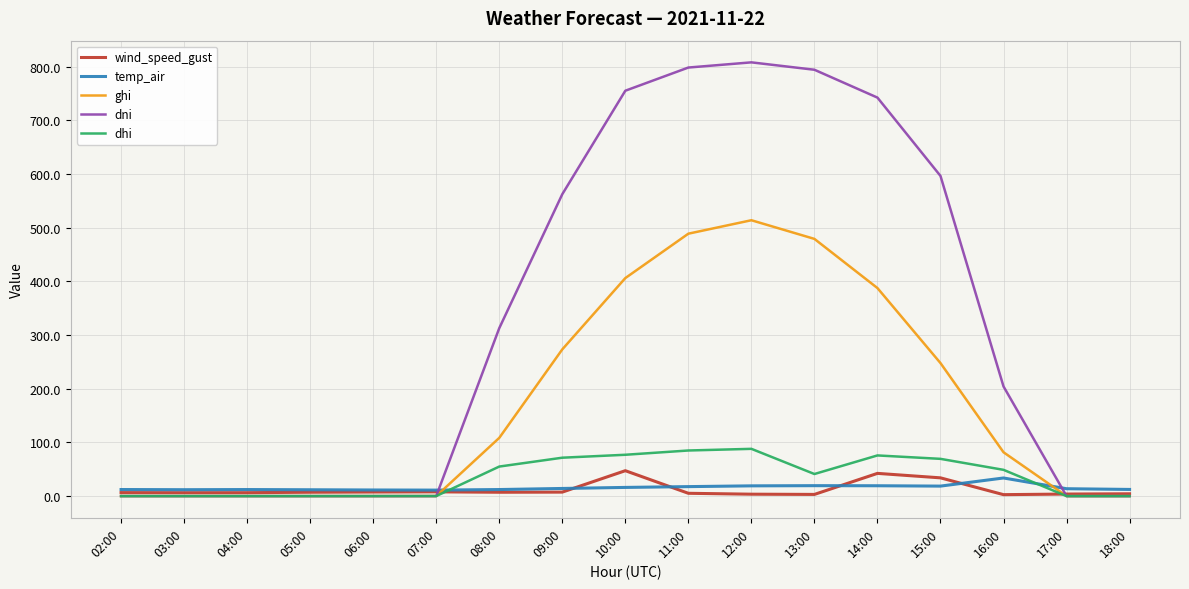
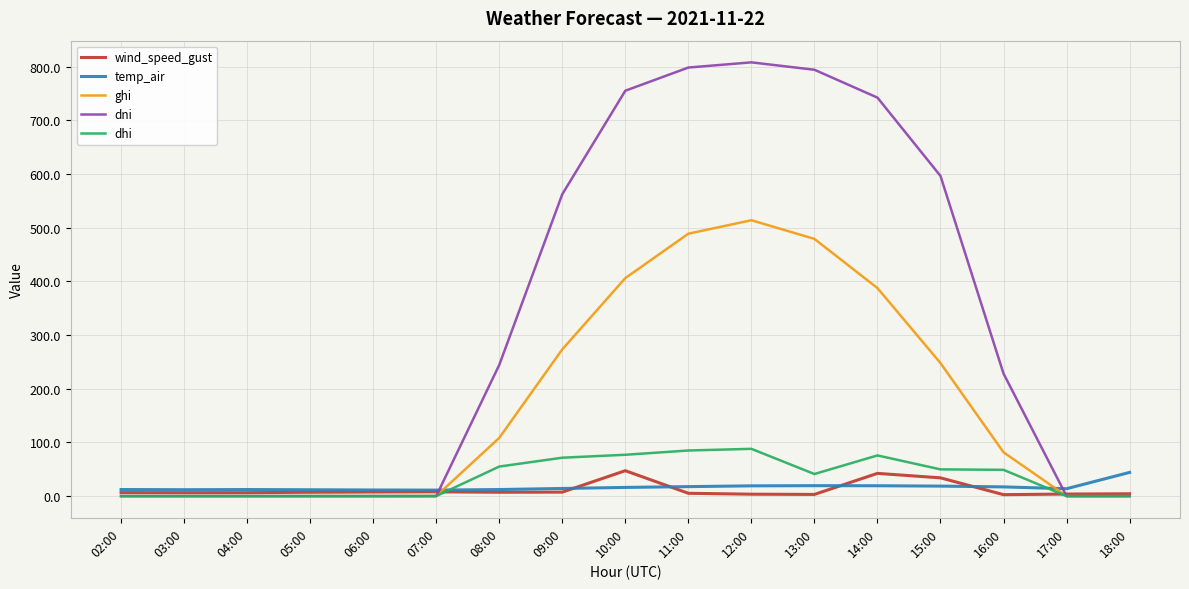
  {
    "wind_speed_gust": {
      "02:00": 10,
      "03:00": 10,
      "04:00": 10,
      "08:00": 10,
      "09:00": 10,
      "10:00": 50,
      "11:00": 10,
      "12:00": 0,
      "13:00": 0,
      "14:00": 40,
      "15:00": 30,
      "16:00": 0
    },
    "temp_air": {
      "02:00": 10,
      "03:00": 10,
      "04:00": 10,
      "08:00": 10,
      "09:00": 10,
      "10:00": 20,
      "11:00": 20,
      "12:00": 20,
      "13:00": 20,
      "14:00": 20,
      "15:00": 20,
-     "16:00": 30,
+     "16:00": 20,
      "17:00": 10,
-     "18:00": 10
+     "18:00": 40
    },
    "ghi": {
      "08:00": 110,
      "09:00": 270,
      "10:00": 410,
      "11:00": 490,
      "12:00": 510,
      "13:00": 480,
      "14:00": 390,
      "15:00": 250,
      "16:00": 80
    },
    "dni": {
-     "08:00": 310,
+     "08:00": 240,
      "09:00": 560,
      "10:00": 760,
      "11:00": 800,
      "12:00": 810,
      "13:00": 790,
      "14:00": 740,
      "15:00": 600,
-     "16:00": 200
+     "16:00": 230
    },
    "dhi": {
      "08:00": 60,
      "09:00": 70,
      "10:00": 80,
      "11:00": 80,
      "12:00": 90,
      "13:00": 40,
      "14:00": 80,
-     "15:00": 70,
+     "15:00": 50,
      "16:00": 50
    }
  }
